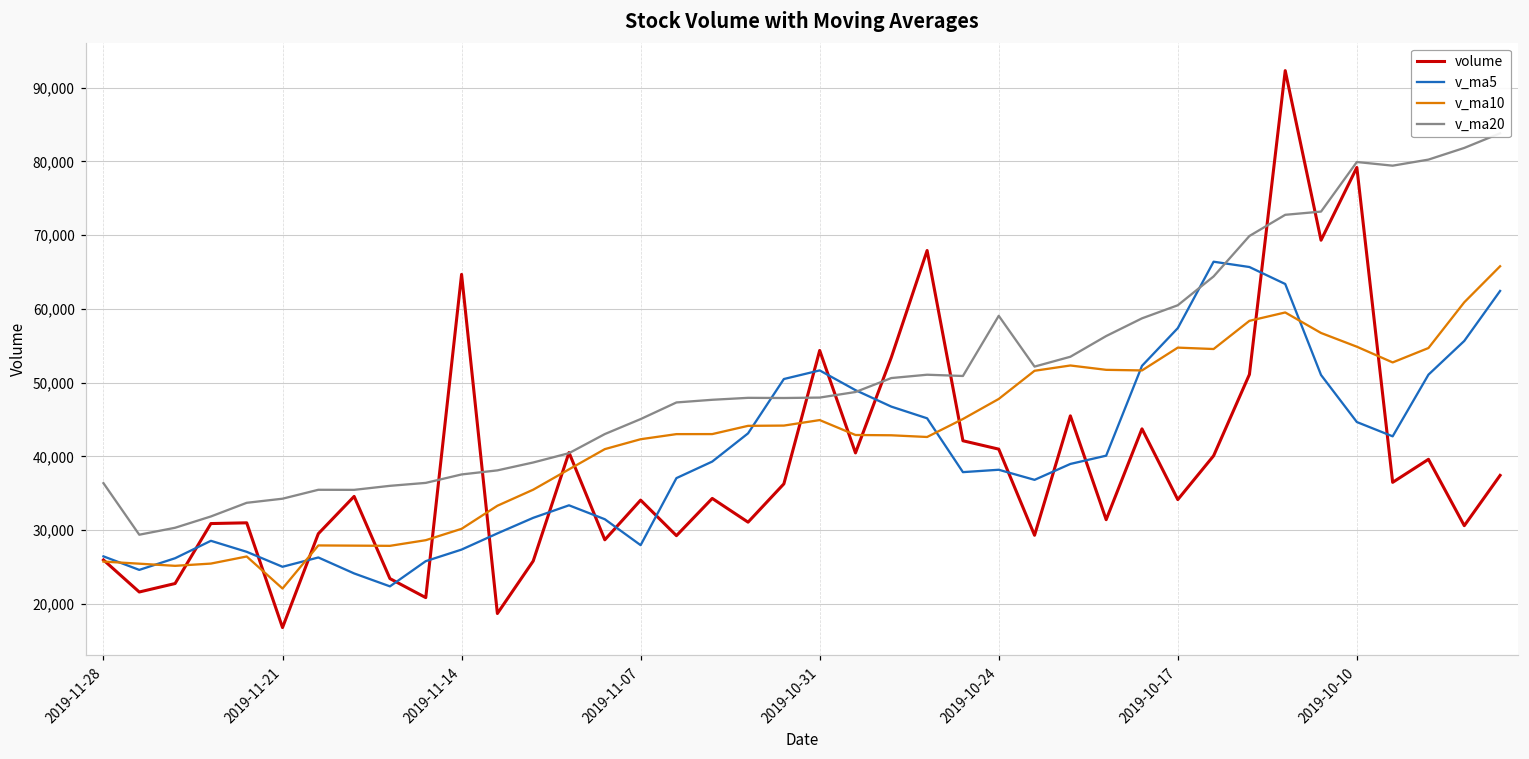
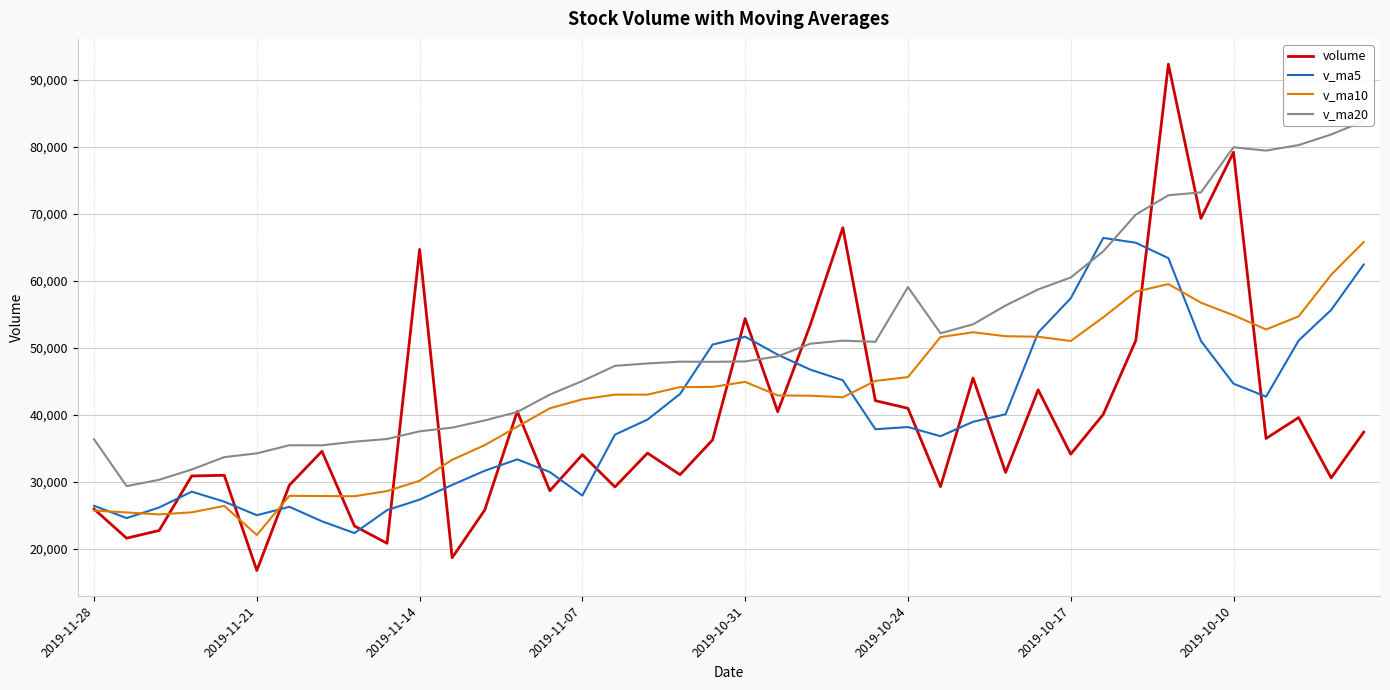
  {
    "volume": {
      "2019-11-21": "17,000",
      "2019-11-14": "65,000",
      "2019-11-07": "34,000",
      "2019-10-31": "54,000",
      "2019-10-24": "41,000",
      "2019-10-17": "34,000",
      "2019-10-10": "79,000"
    },
    "v_ma5": {
      "2019-11-28": "26,000",
      "2019-11-21": "25,000",
      "2019-11-14": "27,000",
      "2019-11-07": "28,000",
      "2019-10-31": "52,000",
      "2019-10-24": "38,000",
      "2019-10-17": "57,000",
      "2019-10-10": "45,000"
    },
    "v_ma10": {
      "2019-11-21": "22,000",
      "2019-11-14": "30,000",
      "2019-11-07": "42,000",
      "2019-10-31": "45,000",
-     "2019-10-24": "48,000",
-     "2019-10-17": "55,000",
+     "2019-10-24": "46,000",
+     "2019-10-17": "51,000",
      "2019-10-10": "55,000"
    },
    "v_ma20": {
      "2019-11-28": "36,000",
      "2019-11-21": "34,000",
      "2019-11-14": "38,000",
      "2019-11-07": "45,000",
      "2019-10-31": "48,000",
      "2019-10-24": "59,000",
      "2019-10-17": "60,000",
      "2019-10-10": "80,000"
    }
  }
